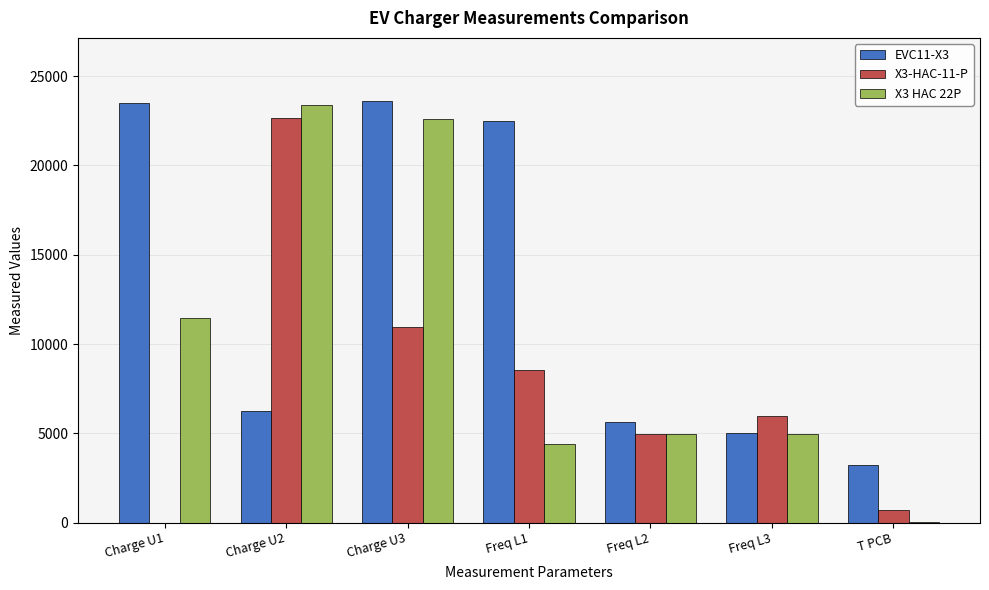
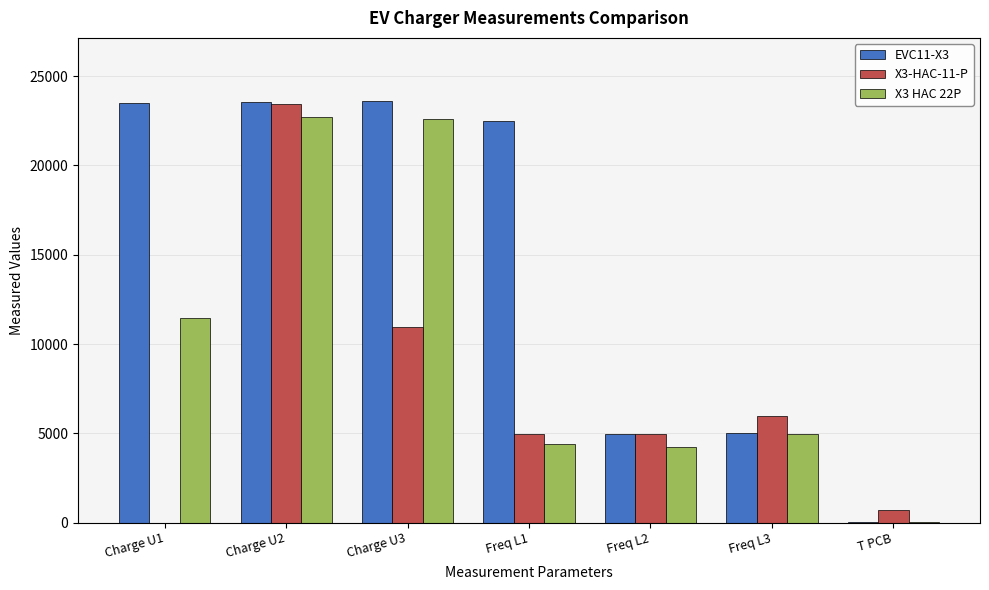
  {
    "EVC11-X3": {
      "Charge U1": 23500,
-     "Charge U2": 6300,
+     "Charge U2": 23500,
      "Charge U3": 23600,
      "Freq L1": 22500,
-     "Freq L2": 5600,
+     "Freq L2": 5000,
      "Freq L3": 5000,
-     "T PCB": 3200
+     "T PCB": 0
    },
    "X3-HAC-11-P": {
      "Charge U1": 0,
-     "Charge U2": 22700,
+     "Charge U2": 23500,
      "Charge U3": 10900,
-     "Freq L1": 8500,
+     "Freq L1": 5000,
      "Freq L2": 5000,
      "Freq L3": 5900,
      "T PCB": 700
    },
    "X3 HAC 22P": {
      "Charge U1": 11500,
-     "Charge U2": 23400,
+     "Charge U2": 22700,
      "Charge U3": 22600,
      "Freq L1": 4400,
-     "Freq L2": 5000,
+     "Freq L2": 4200,
      "Freq L3": 5000
    }
  }
